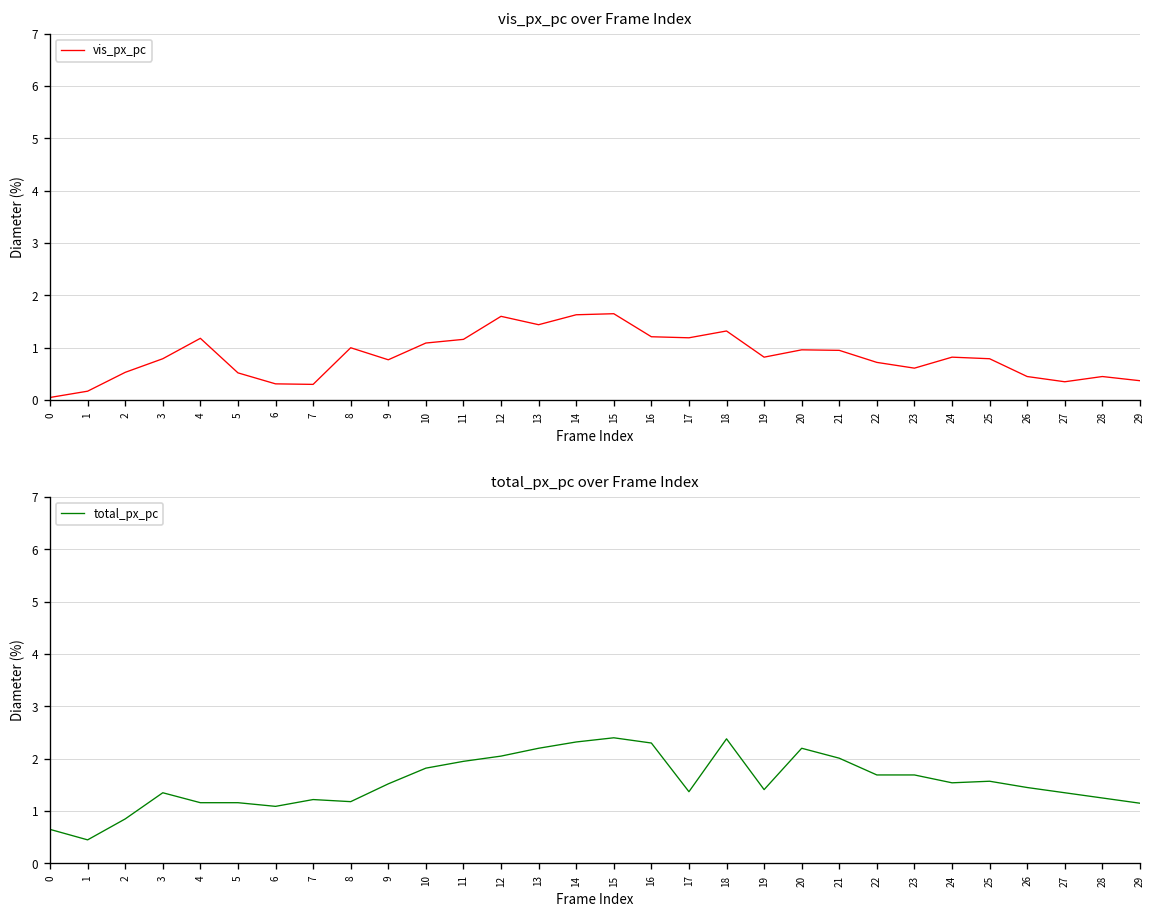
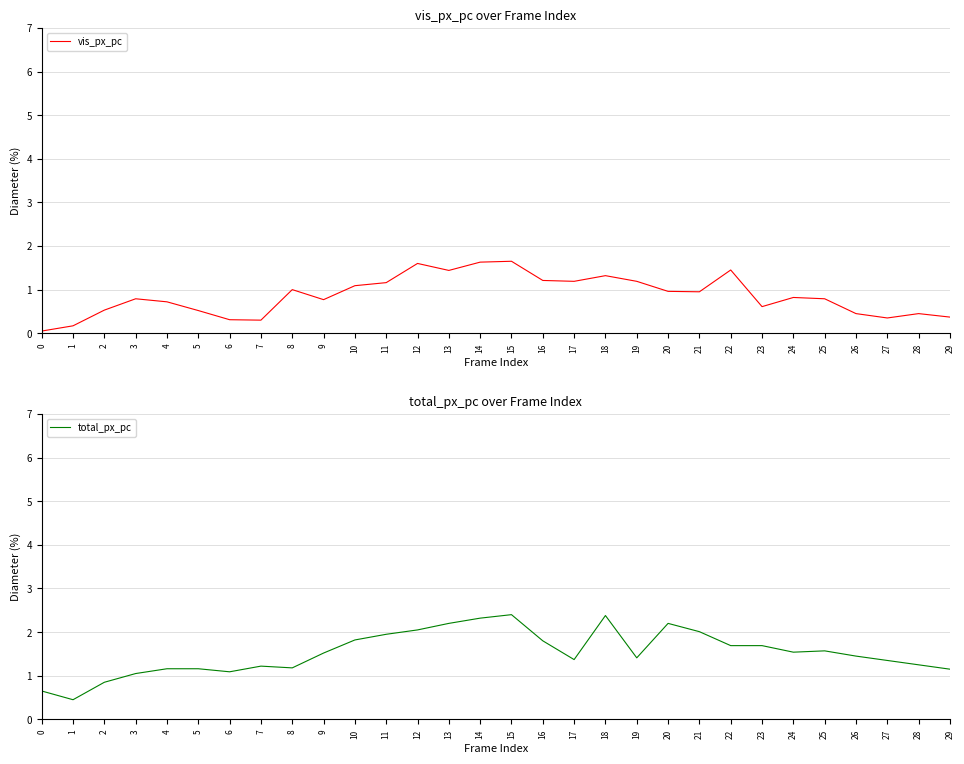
  {
    "vis_px_pc over Frame Index": {
      "0": 0.1,
      "1": 0.2,
      "2": 0.5,
      "3": 0.8,
-     "4": 1.2,
+     "4": 0.7,
      "5": 0.5,
      "6": 0.3,
      "7": 0.3,
      "8": 1.0,
      "9": 0.8,
      "10": 1.1,
      "11": 1.2,
      "12": 1.6,
      "13": 1.4,
      "14": 1.6,
      "15": 1.7,
      "16": 1.2,
      "17": 1.2,
      "18": 1.3,
-     "19": 0.8,
+     "19": 1.2,
      "20": 1.0,
      "21": 1.0,
-     "22": 0.7,
+     "22": 1.5,
      "23": 0.6,
      "24": 0.8,
      "25": 0.8,
      "26": 0.5,
      "27": 0.4,
      "28": 0.5,
      "29": 0.4
    },
    "total_px_pc over Frame Index": {
      "0": 0.7,
      "1": 0.5,
      "2": 0.9,
-     "3": 1.4,
+     "3": 1.1,
      "4": 1.2,
      "5": 1.2,
      "6": 1.1,
      "7": 1.2,
      "8": 1.2,
      "9": 1.5,
      "10": 1.8,
      "11": 2.0,
      "12": 2.1,
      "13": 2.2,
      "14": 2.3,
      "15": 2.4,
-     "16": 2.3,
+     "16": 1.8,
      "17": 1.4,
      "18": 2.4,
      "19": 1.4,
      "20": 2.2,
      "21": 2.0,
      "22": 1.7,
      "23": 1.7,
      "24": 1.5,
      "25": 1.6,
      "26": 1.5,
      "27": 1.4,
      "28": 1.3,
      "29": 1.2
    }
  }
